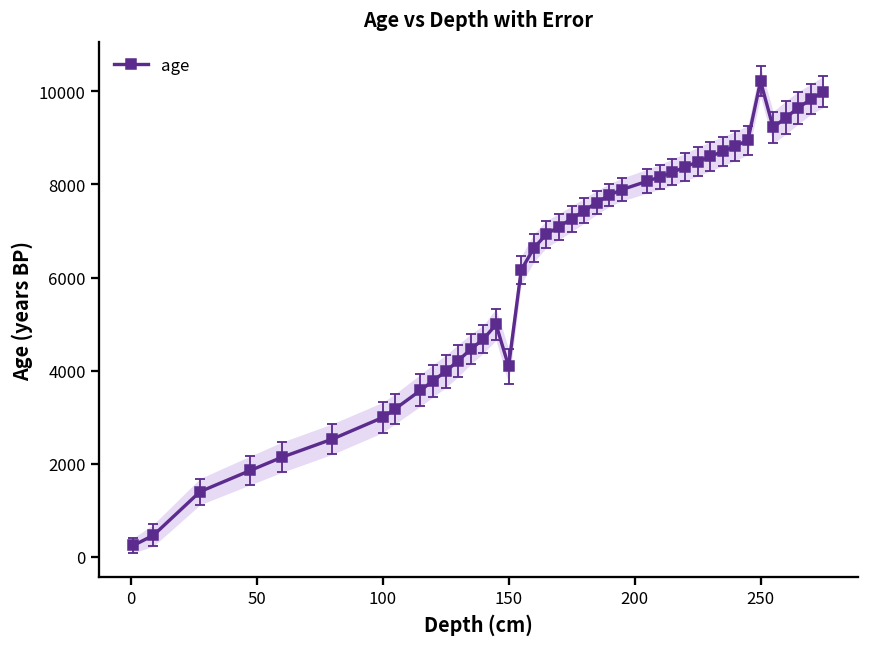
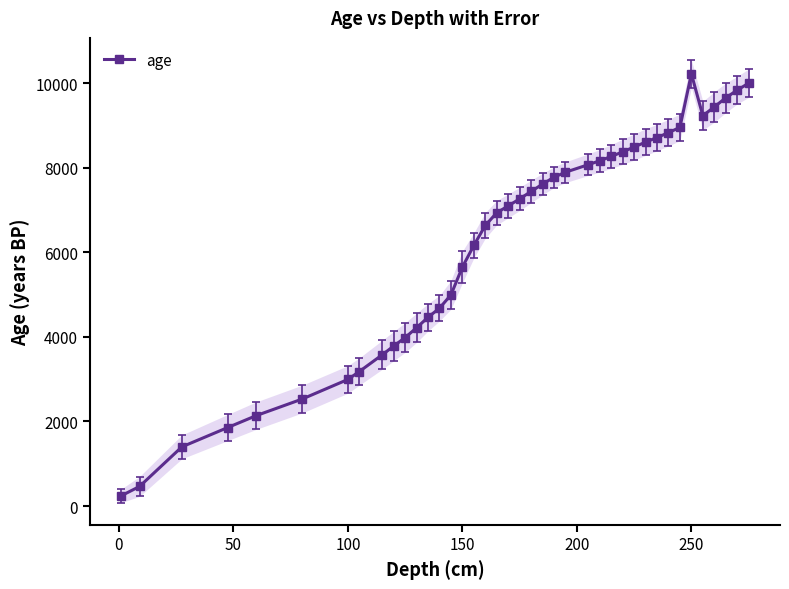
  {
    "age": {
      "100": 3000,
-     "150": 4100,
+     "150": 5600,
      "250": 10200
    }
  }
